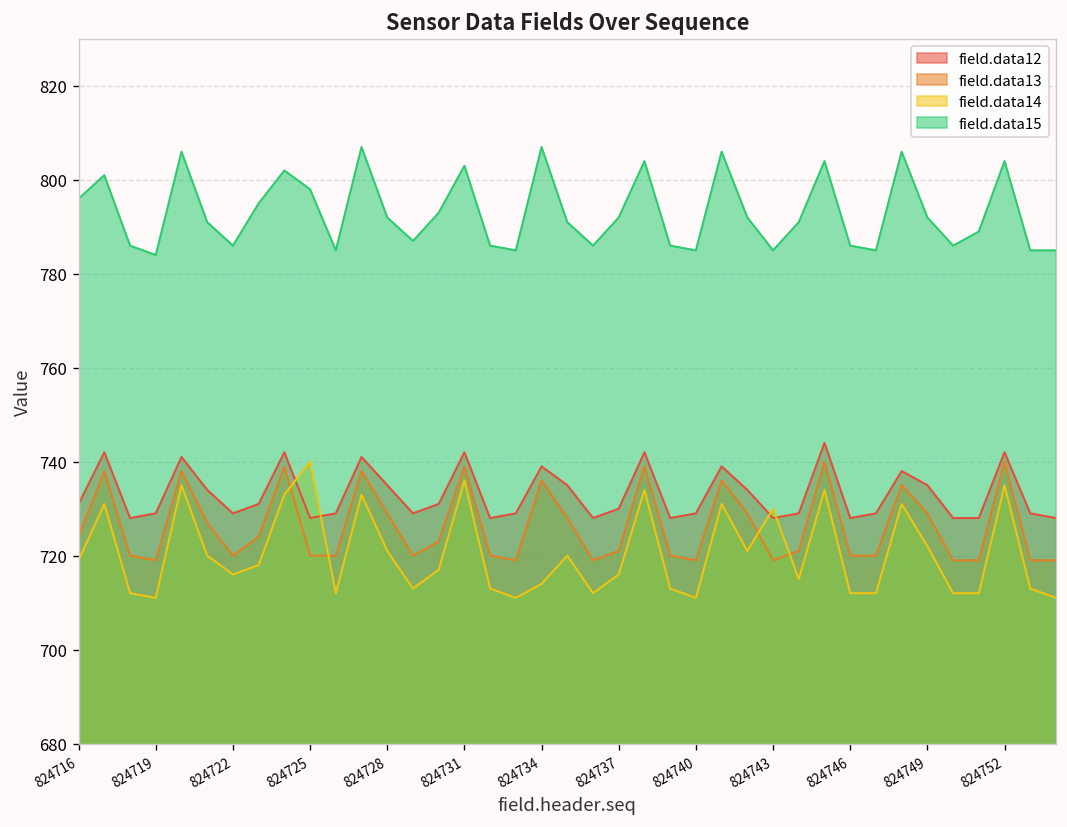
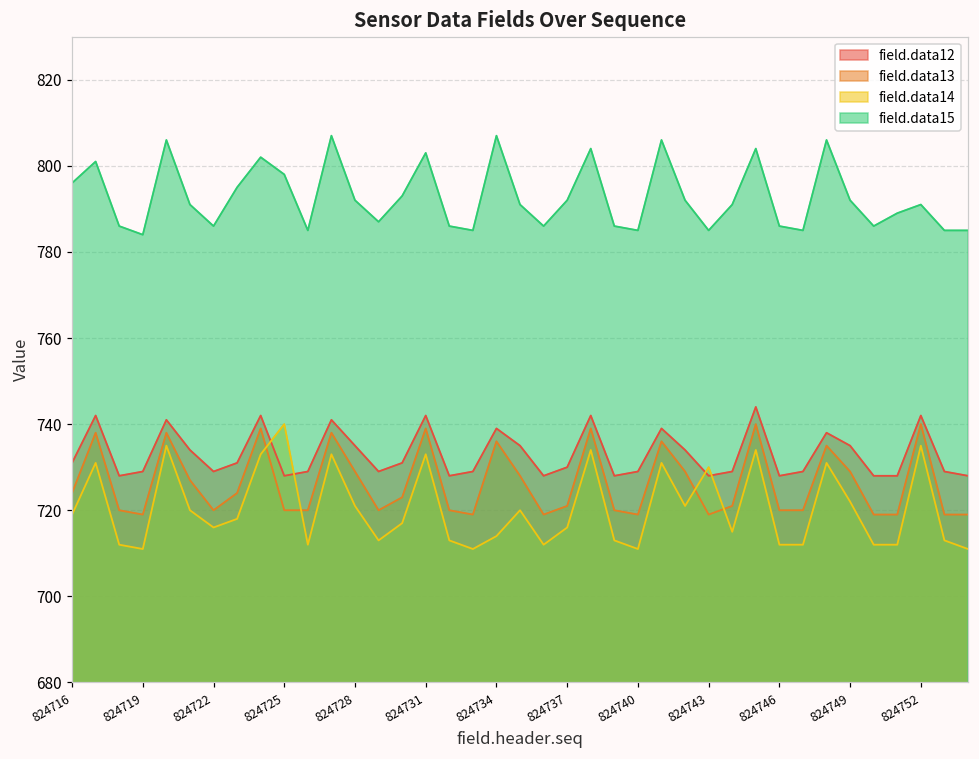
  {
    "field.data14": {
      "824716": 719,
      "824719": 711,
      "824722": 716,
      "824725": 740,
      "824728": 721,
-     "824731": 736,
+     "824731": 733,
      "824734": 714,
      "824737": 716,
      "824740": 711,
      "824743": 730,
      "824746": 712,
      "824749": 722,
      "824752": 735
    },
    "field.data15": {
      "824716": 796,
      "824719": 784,
      "824722": 786,
      "824725": 798,
      "824728": 792,
      "824731": 803,
      "824734": 807,
      "824737": 792,
      "824740": 785,
      "824743": 785,
      "824746": 786,
      "824749": 792,
-     "824752": 804
+     "824752": 791
    }
  }
